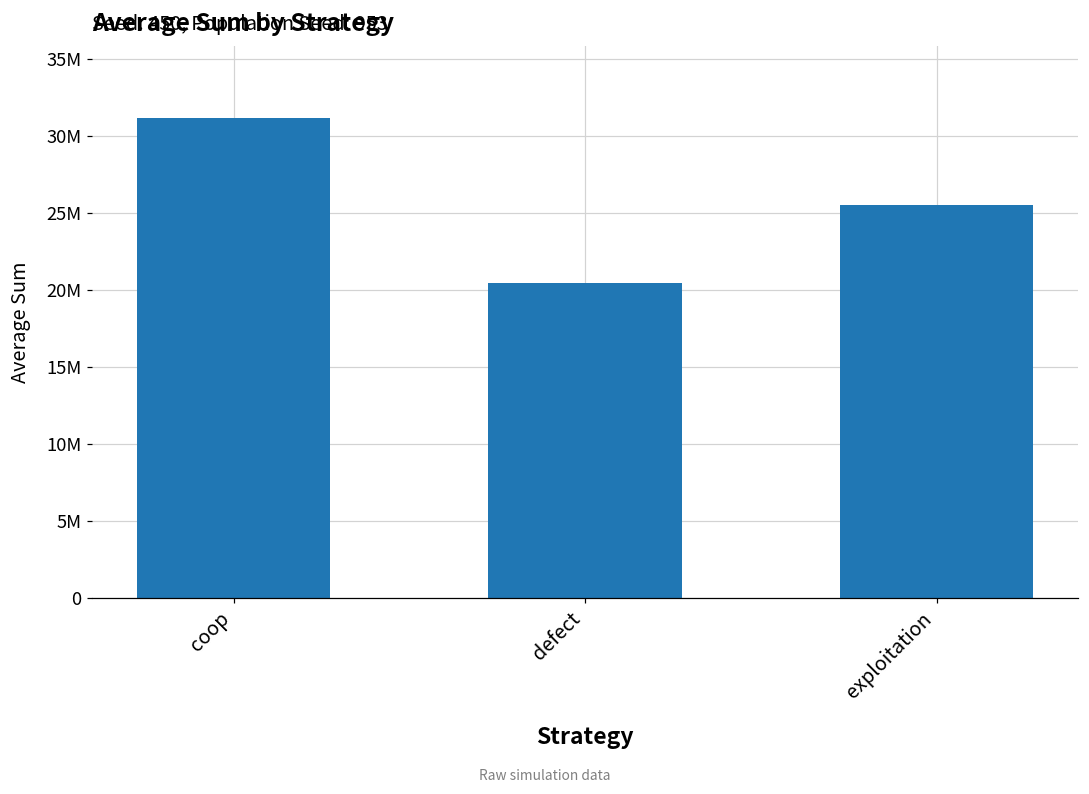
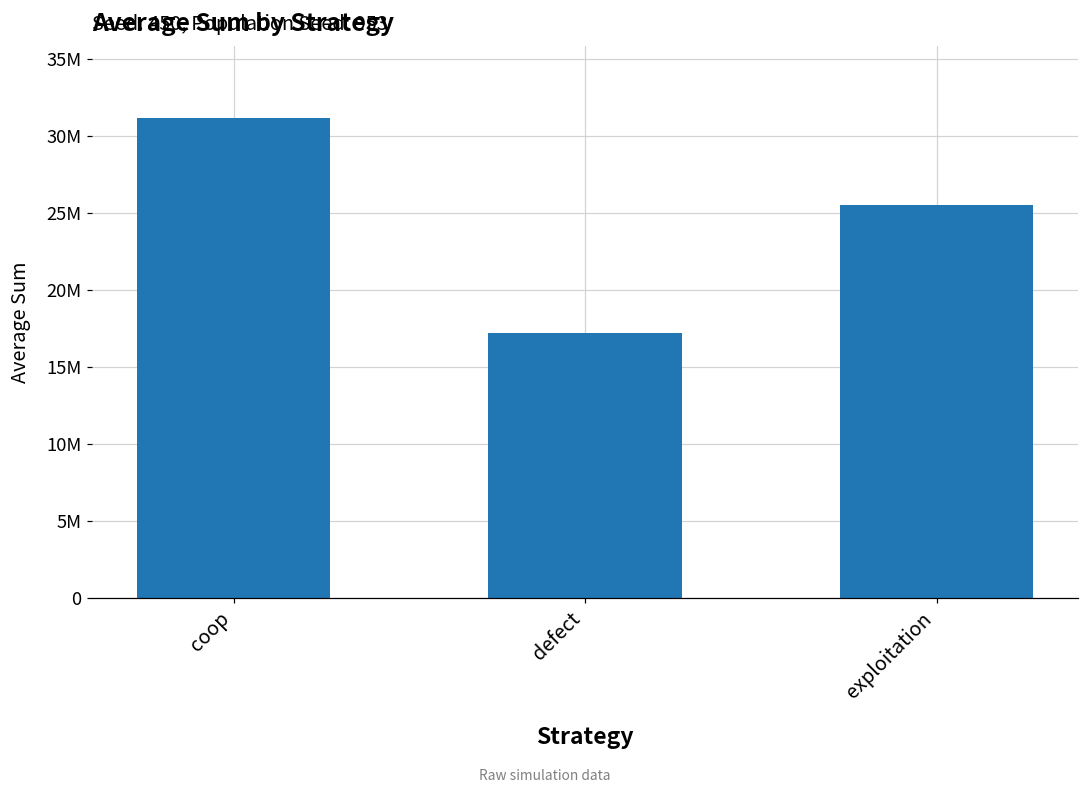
  {
    "coop": 31200000,
-   "defect": 20400000,
+   "defect": 17200000,
    "exploitation": 25500000
  }
